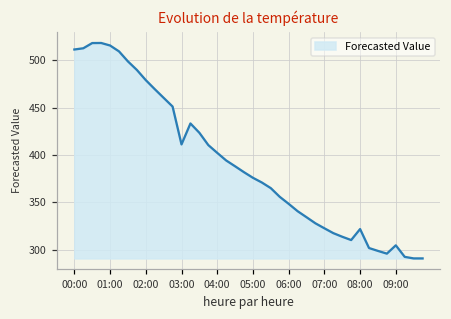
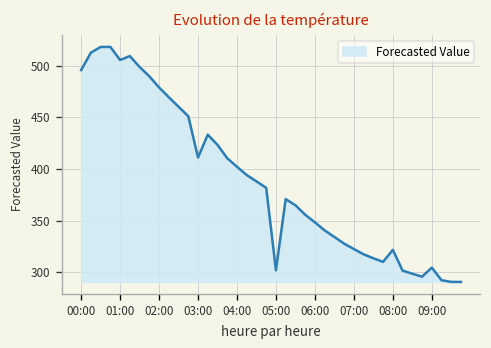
  {
-   "00:00": 510,
-   "01:00": 520,
+   "00:00": 500,
+   "01:00": 510,
    "02:00": 480,
    "03:00": 410,
    "04:00": 400,
-   "05:00": 380,
+   "05:00": 300,
    "06:00": 350,
    "07:00": 320,
    "08:00": 320,
    "09:00": 300
  }
